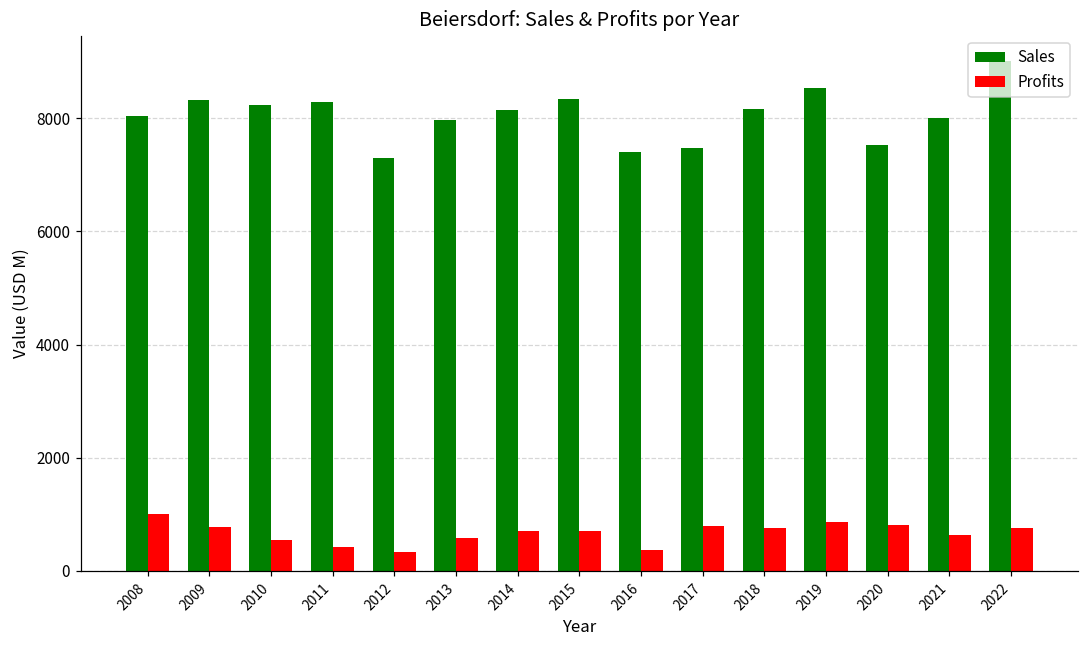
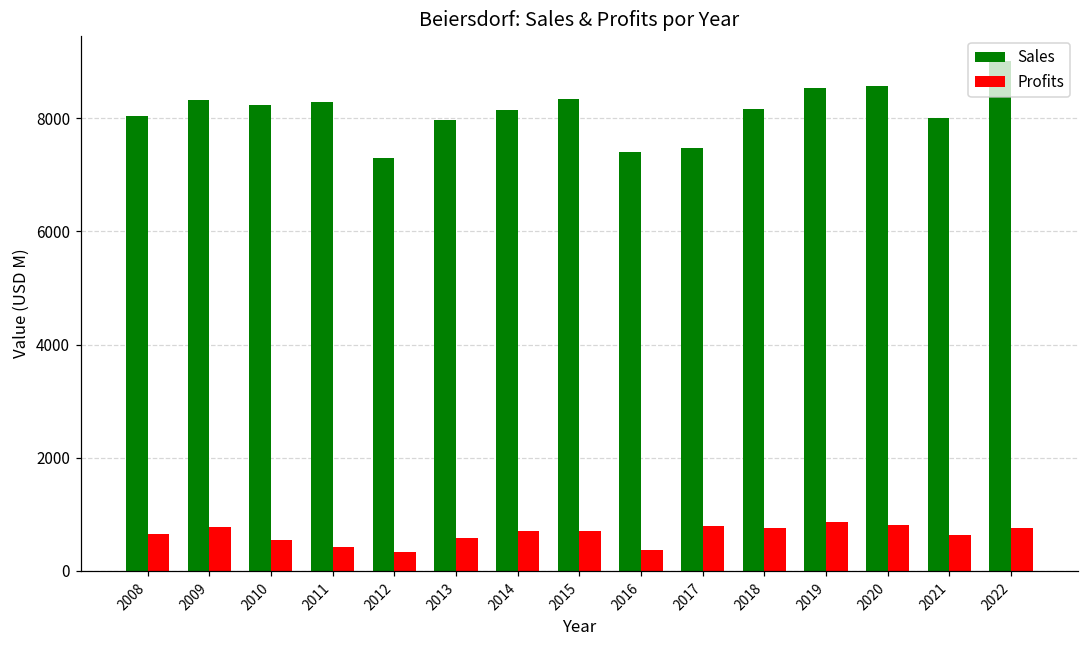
  {
    "Sales": {
      "2008": 8000,
      "2009": 8300,
      "2010": 8200,
      "2011": 8300,
      "2012": 7300,
      "2013": 8000,
      "2014": 8200,
      "2015": 8300,
      "2016": 7400,
      "2017": 7500,
      "2018": 8200,
      "2019": 8500,
-     "2020": 7500,
+     "2020": 8600,
      "2021": 8000
    },
    "Profits": {
-     "2008": 1000,
+     "2008": 600,
      "2009": 800,
      "2010": 500,
      "2011": 400,
      "2012": 300,
      "2013": 600,
      "2014": 700,
      "2015": 700,
      "2016": 400,
      "2017": 800,
      "2018": 800,
      "2019": 900,
      "2020": 800,
      "2021": 600,
      "2022": 800
    }
  }
